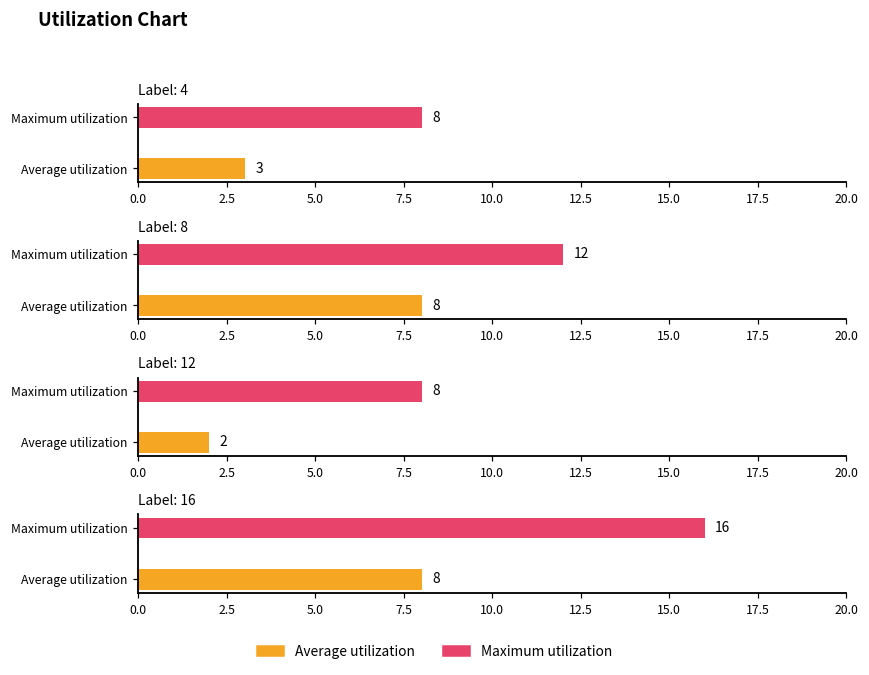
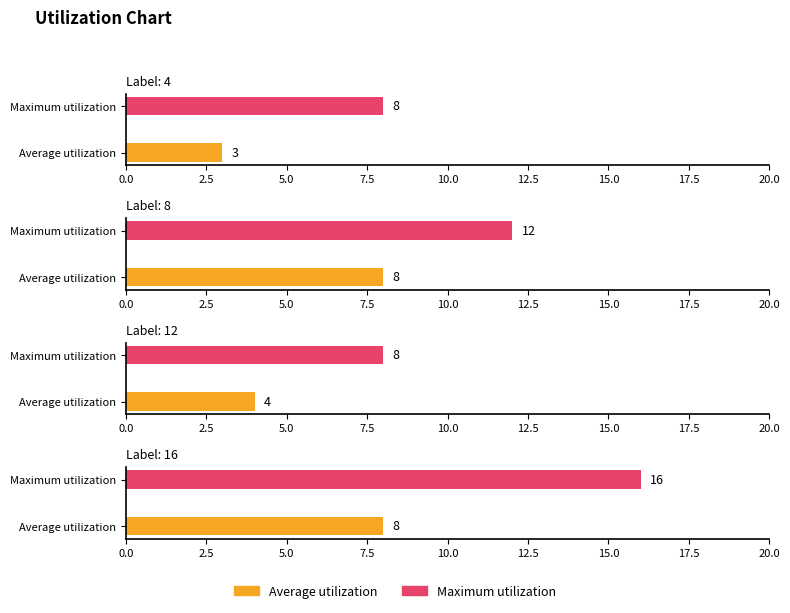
  {
    "Label: 4": {
      "Maximum utilization": 8,
      "Average utilization": 3
    },
    "Label: 8": {
      "Maximum utilization": 12,
      "Average utilization": 8
    },
    "Label: 12": {
      "Maximum utilization": 8,
-     "Average utilization": 2
+     "Average utilization": 4
    },
    "Label: 16": {
      "Maximum utilization": 16,
      "Average utilization": 8
    }
  }
